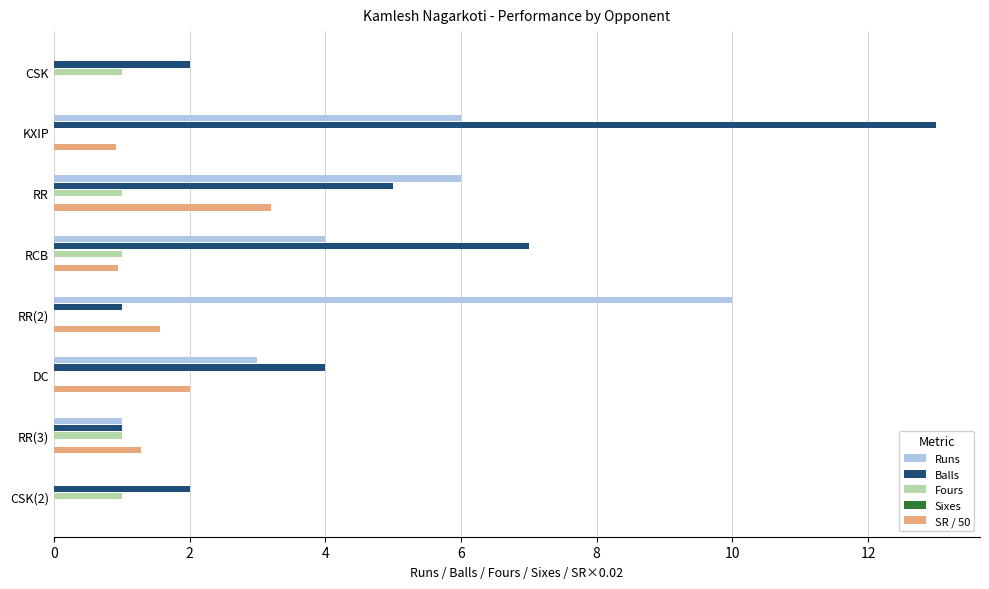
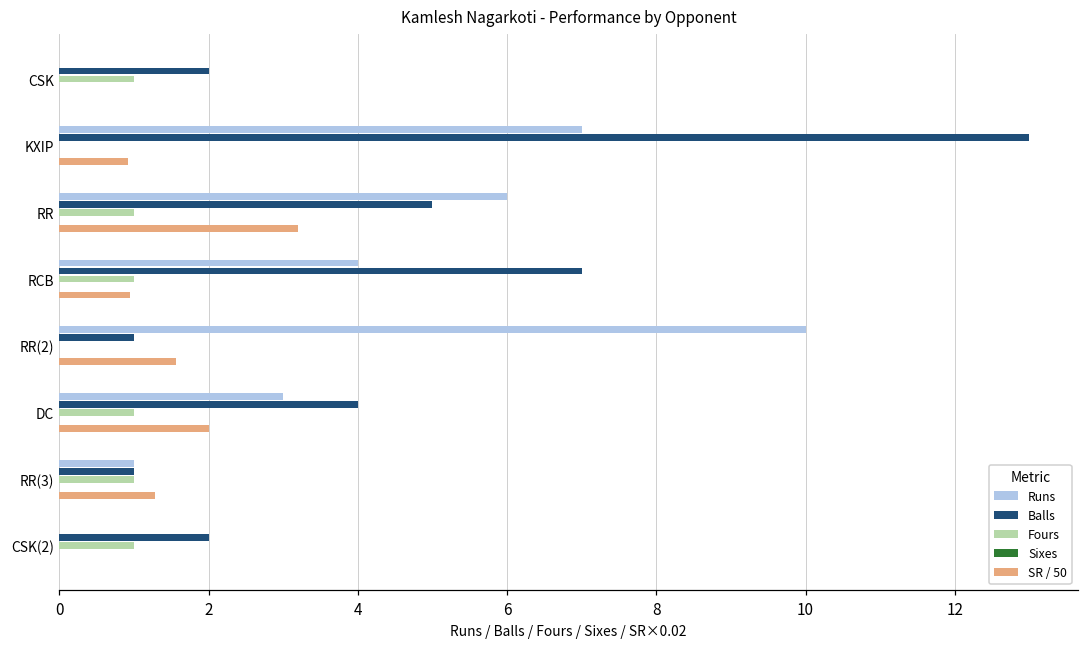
  {
    "Runs": {
      "CSK": 0,
-     "KXIP": 6,
+     "KXIP": 7,
      "RR": 6,
      "RCB": 4,
      "RR(2)": 10,
      "DC": 3,
      "RR(3)": 1,
      "CSK(2)": 0
    },
    "Balls": {
      "CSK": 2,
      "KXIP": 13,
      "RR": 5,
      "RCB": 7,
      "RR(2)": 1,
      "DC": 4,
      "RR(3)": 1,
      "CSK(2)": 2
    },
    "Fours": {
      "CSK": 1,
      "KXIP": 0,
      "RR": 1,
      "RCB": 1,
      "RR(2)": 0,
-     "DC": 0,
+     "DC": 1,
      "RR(3)": 1,
      "CSK(2)": 1
    },
    "Sixes": {
      "CSK": 0,
      "KXIP": 0,
      "RR": 0,
      "RCB": 0,
      "RR(2)": 0,
      "DC": 0,
      "RR(3)": 0,
      "CSK(2)": 0
    },
    "SR / 50": {
      "CSK": 0,
      "KXIP": 0.9,
      "RR": 3.2,
      "RCB": 0.9,
      "RR(2)": 1.6,
      "DC": 2,
      "RR(3)": 1.3,
      "CSK(2)": 0
    }
  }
